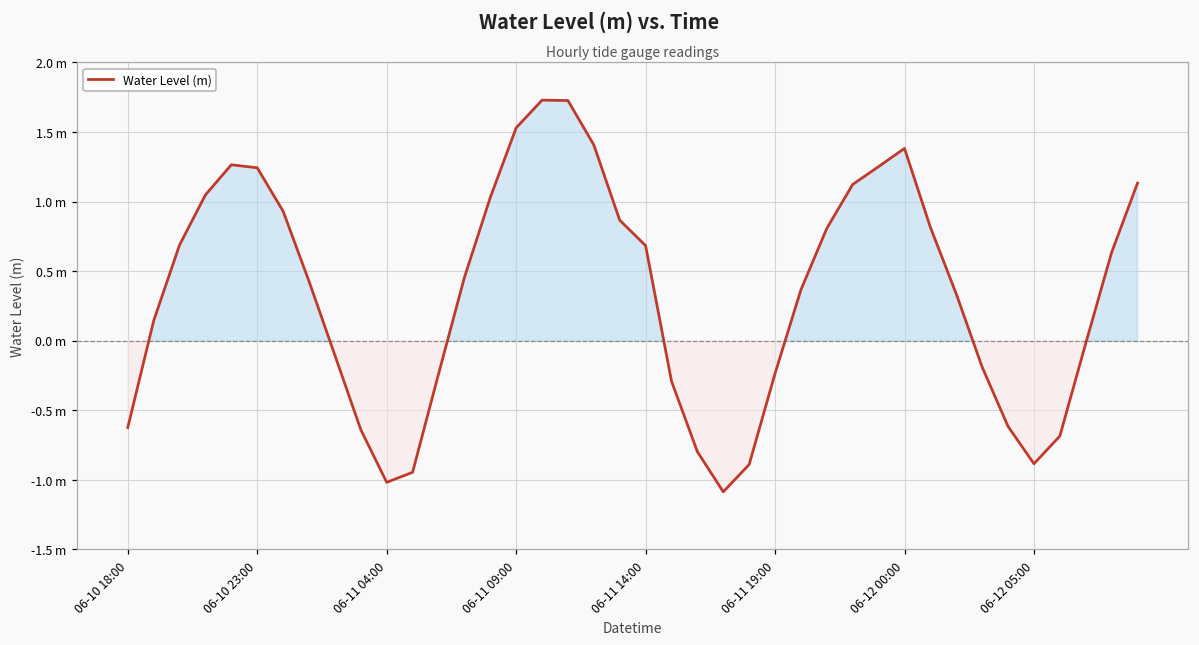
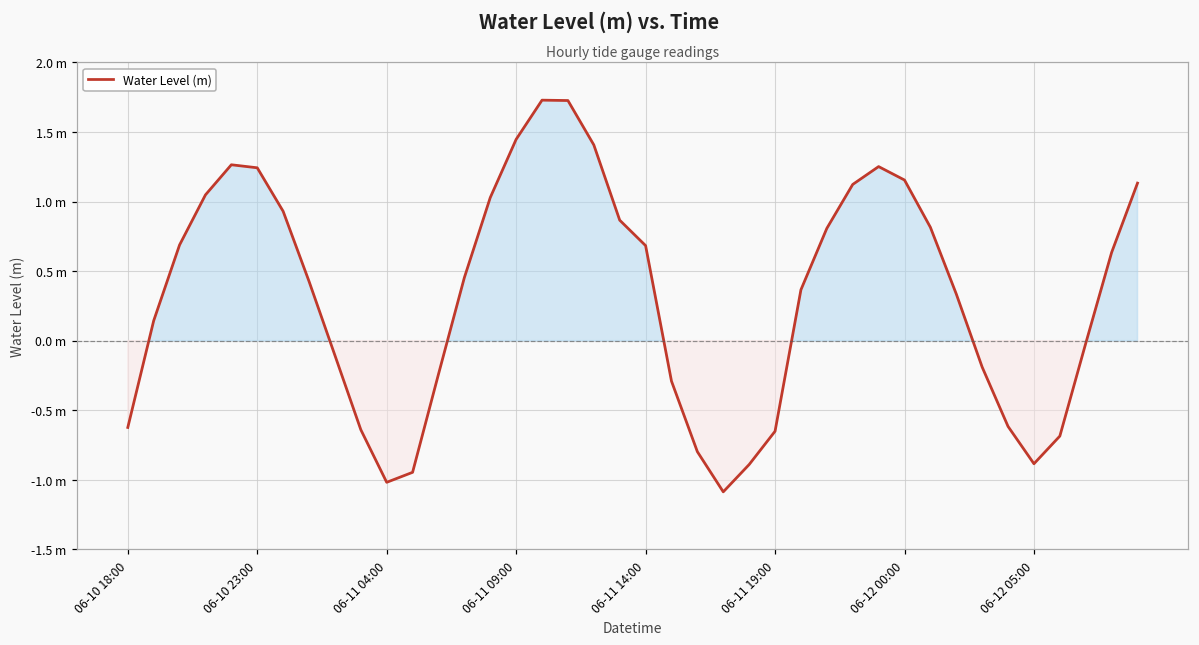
  {
    "06-10 18:00": "-0.62 m",
    "06-10 23:00": "1.24 m",
    "06-11 04:00": "-1.02 m",
-   "06-11 09:00": "1.53 m",
+   "06-11 09:00": "1.45 m",
    "06-11 14:00": "0.68 m",
-   "06-11 19:00": "-0.24 m",
-   "06-12 00:00": "1.38 m",
+   "06-11 19:00": "-0.65 m",
+   "06-12 00:00": "1.15 m",
    "06-12 05:00": "-0.88 m"
  }
